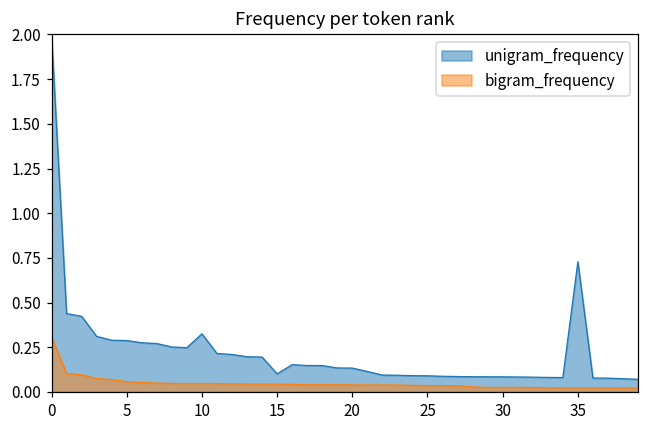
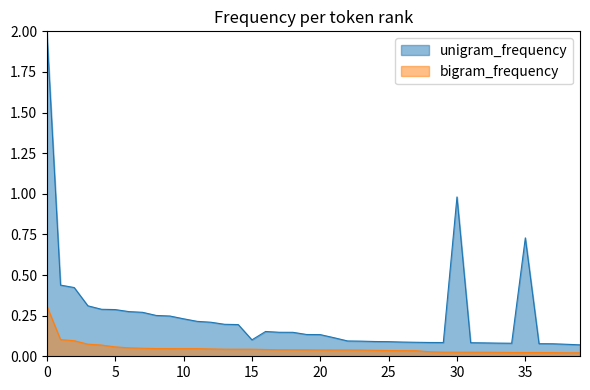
  {
    "unigram_frequency": {
      "0": 2.00,
      "5": 0.29,
-     "10": 0.33,
+     "10": 0.23,
      "15": 0.10,
      "20": 0.13,
      "25": 0.09,
-     "30": 0.08,
+     "30": 0.98,
      "35": 0.73
    },
    "bigram_frequency": {
      "0": 0.31,
      "5": 0.06,
      "10": 0.05,
      "15": 0.04,
      "20": 0.04,
      "25": 0.04,
      "30": 0.03,
      "35": 0.02
    }
  }
